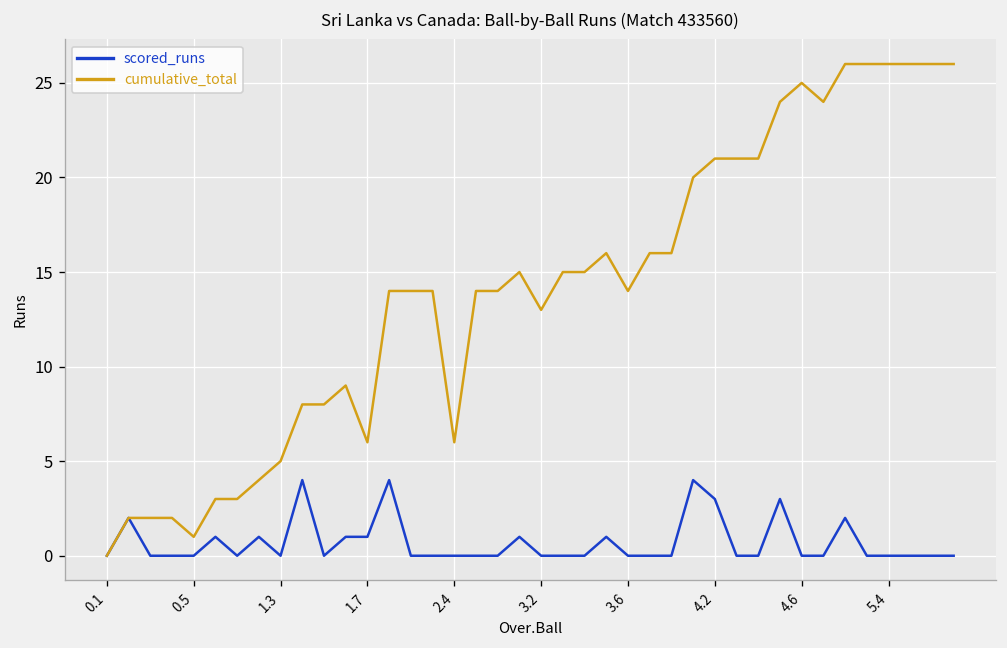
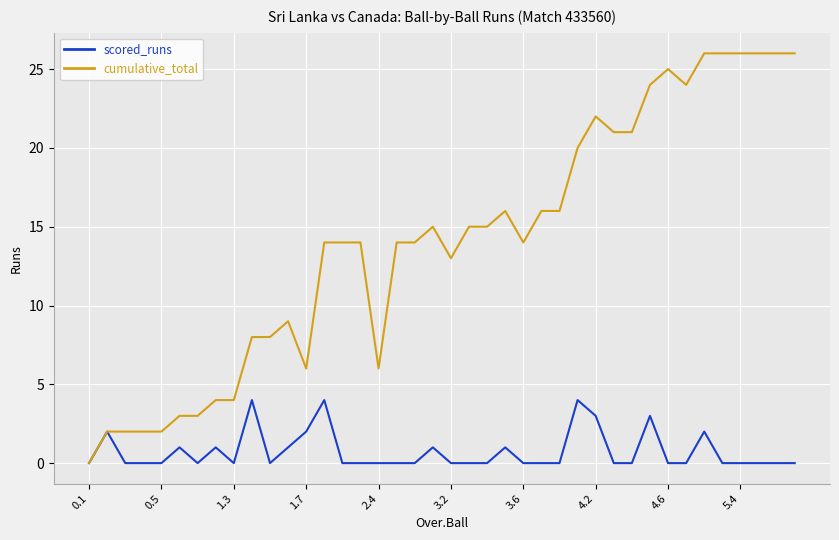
  {
    "scored_runs": {
      "0.5": 0,
      "1.3": 0,
-     "1.7": 1,
+     "1.7": 2,
      "2.4": 0,
      "3.2": 0,
      "3.6": 0,
      "4.2": 3,
      "4.6": 0,
      "5.4": 0
    },
    "cumulative_total": {
-     "0.5": 1,
-     "1.3": 5,
+     "0.5": 2,
+     "1.3": 4,
      "1.7": 6,
      "2.4": 6,
      "3.2": 13,
      "3.6": 14,
-     "4.2": 21,
+     "4.2": 22,
      "4.6": 25,
      "5.4": 26
    }
  }
